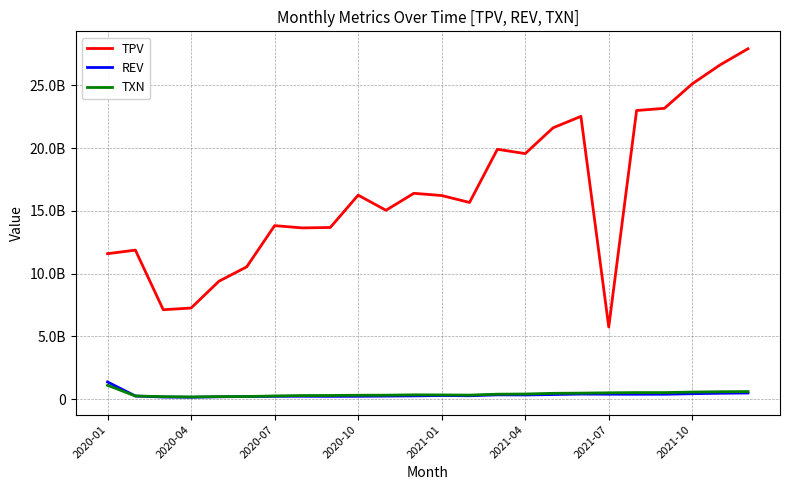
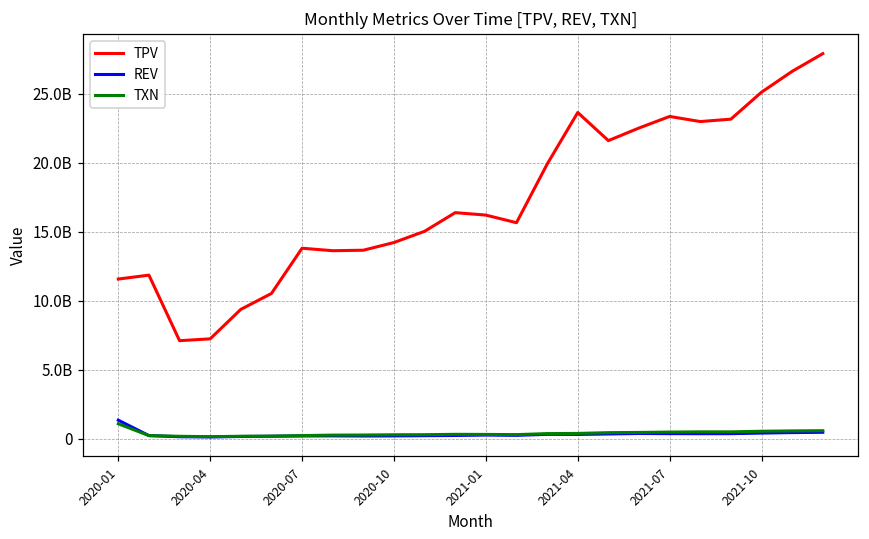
  {
    "TPV": {
      "2020-01": 11600000000,
      "2020-04": 7300000000,
      "2020-07": 13800000000,
-     "2020-10": 16200000000,
+     "2020-10": 14200000000,
      "2021-01": 16200000000,
-     "2021-04": 19600000000,
-     "2021-07": 5700000000,
+     "2021-04": 23600000000,
+     "2021-07": 23400000000,
      "2021-10": 25100000000
    },
    "REV": {
      "2020-01": 1400000000
    },
    "TXN": {
      "2020-01": 1100000000
    }
  }
